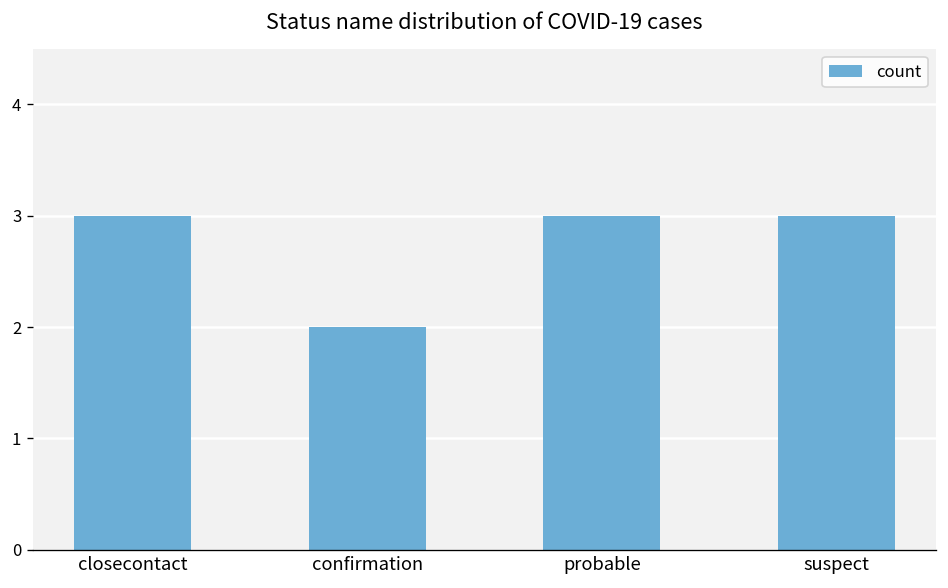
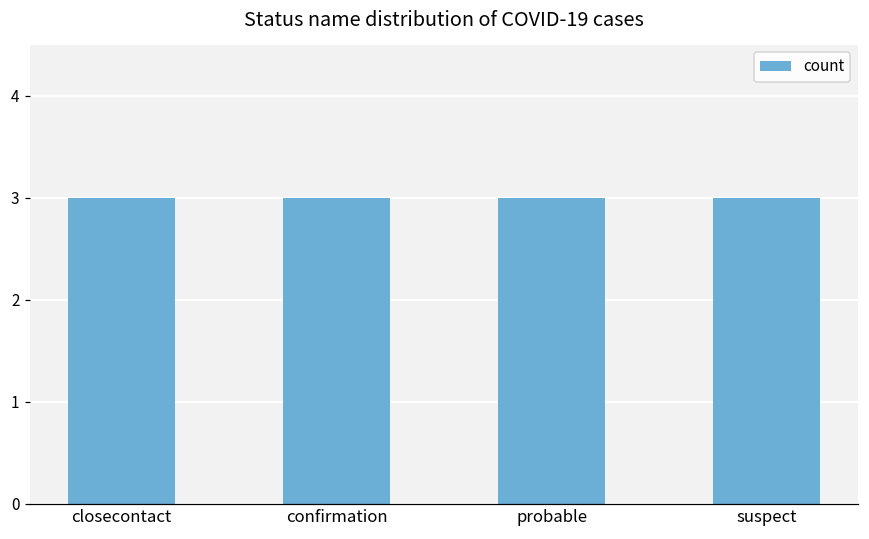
  {
    "closecontact": 3,
-   "confirmation": 2,
+   "confirmation": 3,
    "probable": 3,
    "suspect": 3
  }
